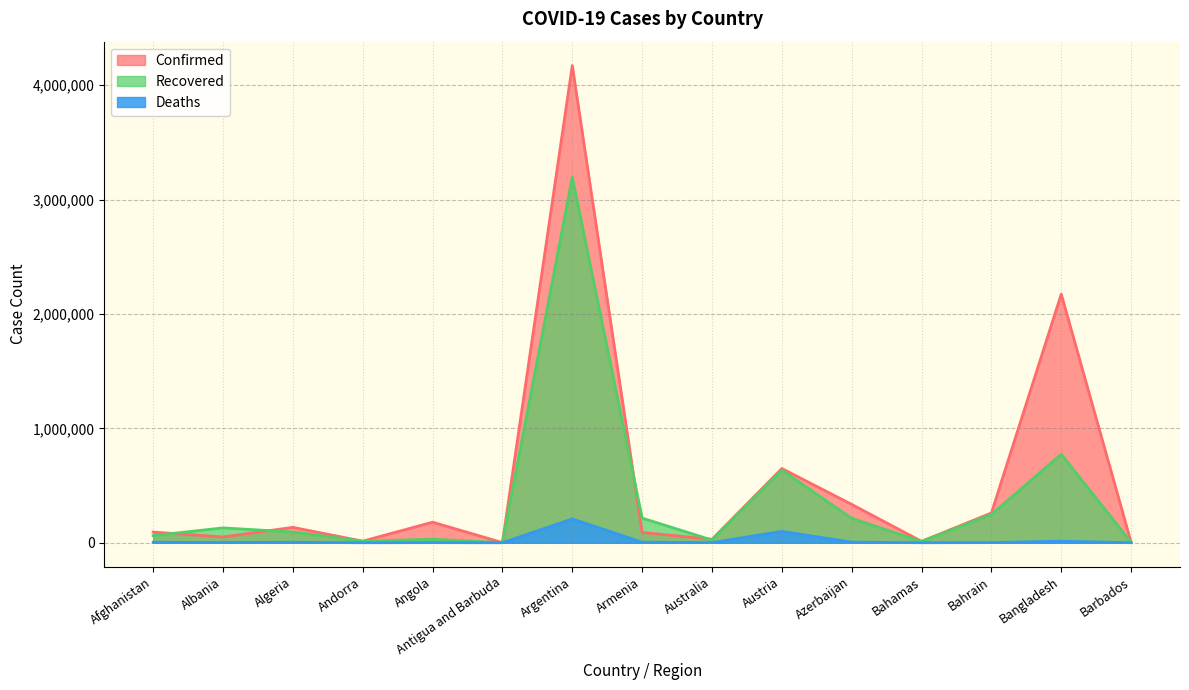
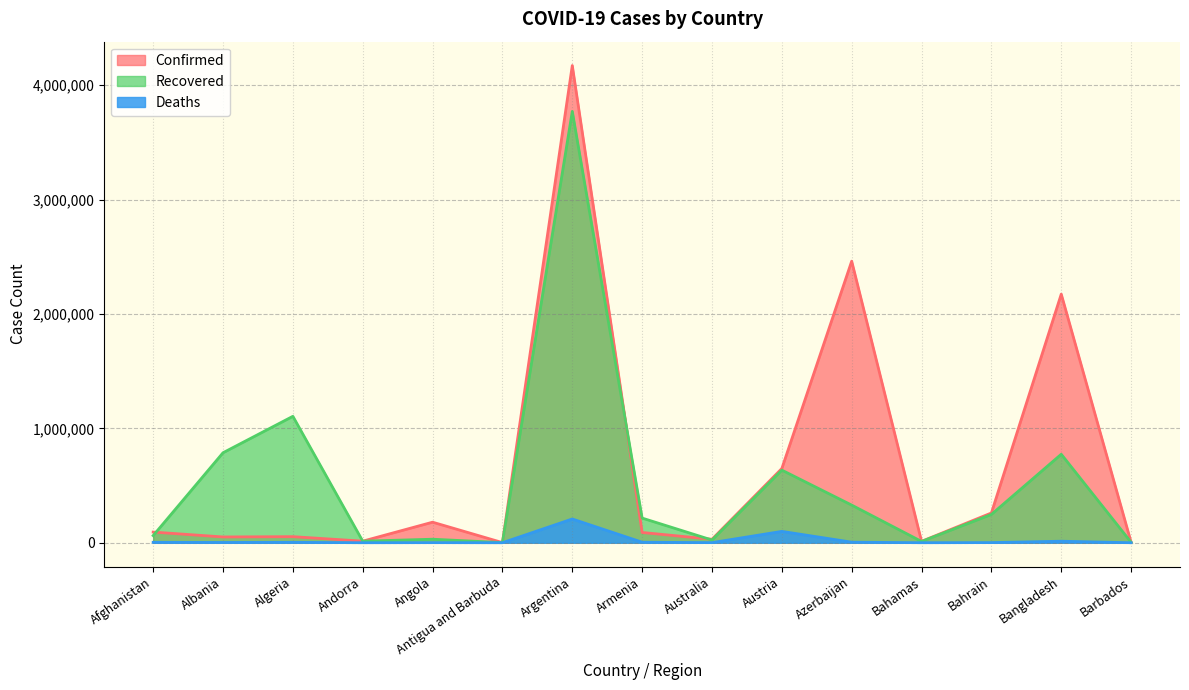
  {
    "Confirmed": {
      "Afghanistan": "90,000",
      "Albania": "50,000",
-     "Algeria": "130,000",
+     "Algeria": "50,000",
      "Angola": "180,000",
      "Argentina": "4,170,000",
      "Armenia": "90,000",
-     "Azerbaijan": "340,000",
+     "Azerbaijan": "2,460,000",
      "Bangladesh": "2,170,000"
    },
    "Recovered": {
      "Afghanistan": "60,000",
-     "Albania": "130,000",
-     "Algeria": "90,000",
+     "Albania": "790,000",
+     "Algeria": "1,110,000",
      "Angola": "30,000",
-     "Argentina": "3,200,000",
+     "Argentina": "3,770,000",
      "Armenia": "220,000",
-     "Azerbaijan": "210,000",
+     "Azerbaijan": "330,000",
      "Bangladesh": "770,000"
    },
    "Deaths": {
      "Afghanistan": "0",
      "Albania": "0",
      "Algeria": "0",
      "Angola": "0",
      "Argentina": "210,000",
      "Armenia": "0",
      "Australia": "0",
      "Austria": "100,000",
      "Azerbaijan": "0",
      "Bahrain": "0",
      "Bangladesh": "10,000"
    }
  }
